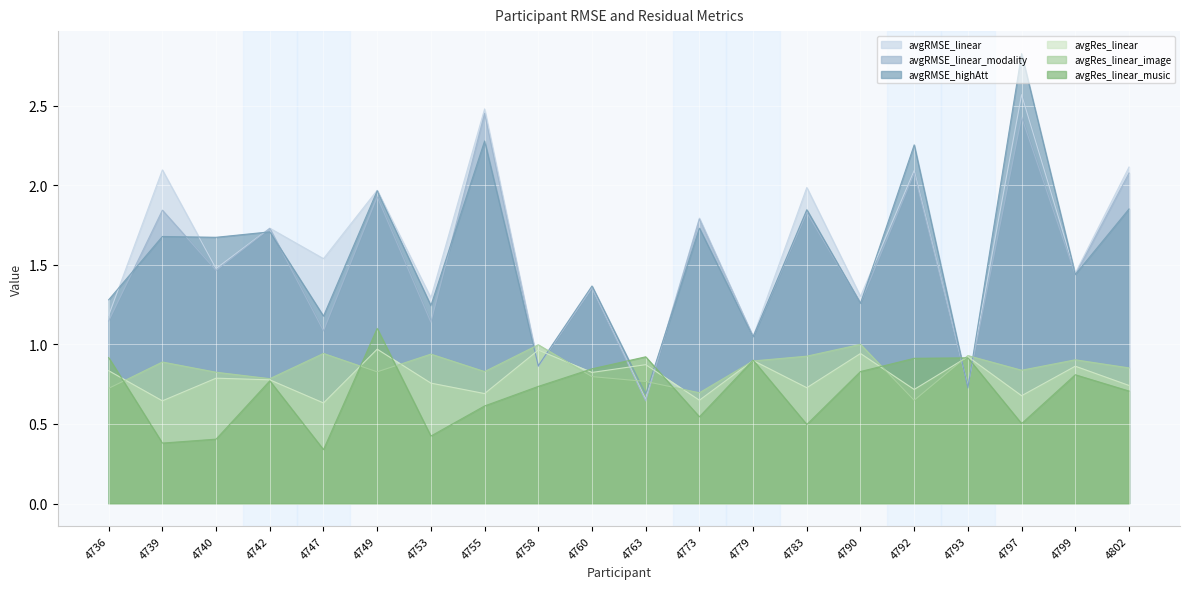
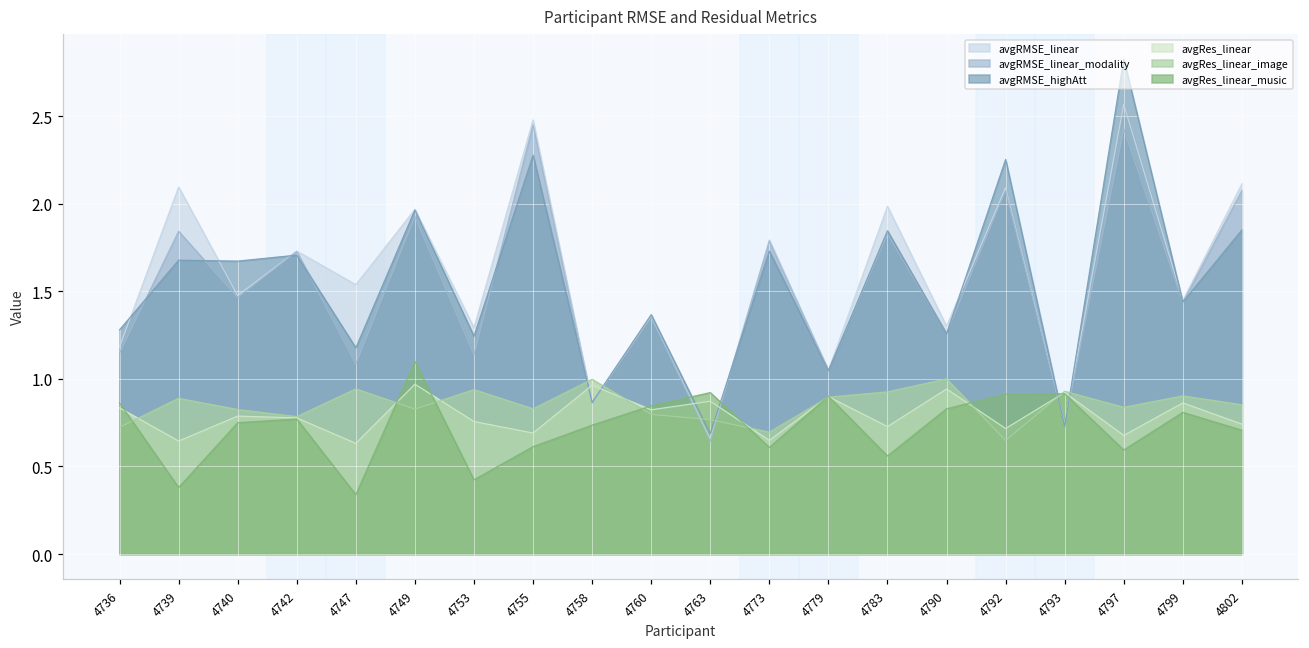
  {
    "avgRes_linear_music": {
-     "4736": 0.92,
+     "4736": 0.86,
      "4739": 0.38,
-     "4740": 0.40,
+     "4740": 0.75,
      "4747": 0.34,
      "4749": 1.10,
      "4753": 0.42,
      "4755": 0.61,
      "4758": 0.74,
      "4760": 0.85,
      "4763": 0.92,
-     "4773": 0.55,
-     "4783": 0.50,
+     "4773": 0.61,
+     "4783": 0.56,
      "4790": 0.83,
      "4792": 0.91,
-     "4797": 0.50,
+     "4797": 0.59,
      "4799": 0.81,
      "4802": 0.71
    }
  }
